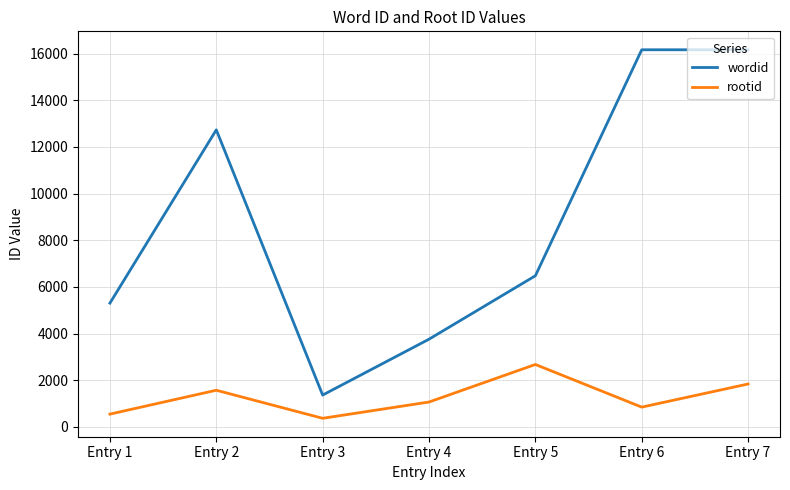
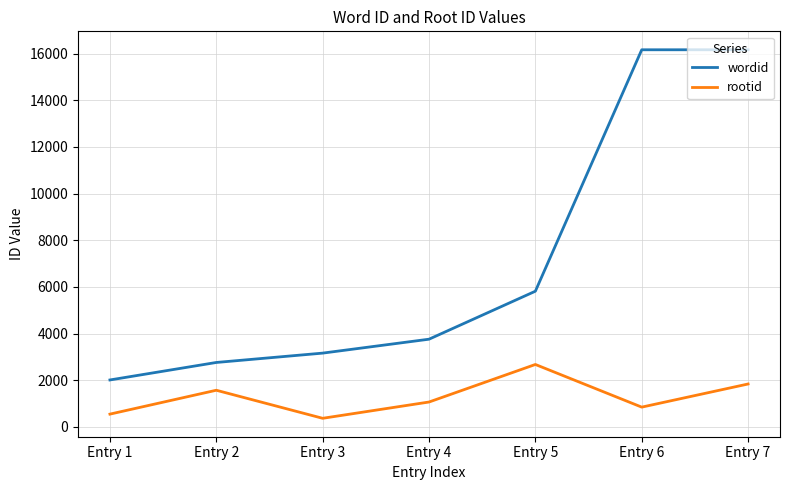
  {
    "wordid": {
-     "Entry 1": 5300,
-     "Entry 2": 12700,
-     "Entry 3": 1400,
+     "Entry 1": 2000,
+     "Entry 2": 2800,
+     "Entry 3": 3200,
      "Entry 4": 3800,
-     "Entry 5": 6500,
+     "Entry 5": 5800,
      "Entry 6": 16200
    },
    "rootid": {
      "Entry 1": 500,
      "Entry 2": 1600,
      "Entry 3": 400,
      "Entry 4": 1100,
      "Entry 5": 2700,
      "Entry 6": 800,
      "Entry 7": 1800
    }
  }
